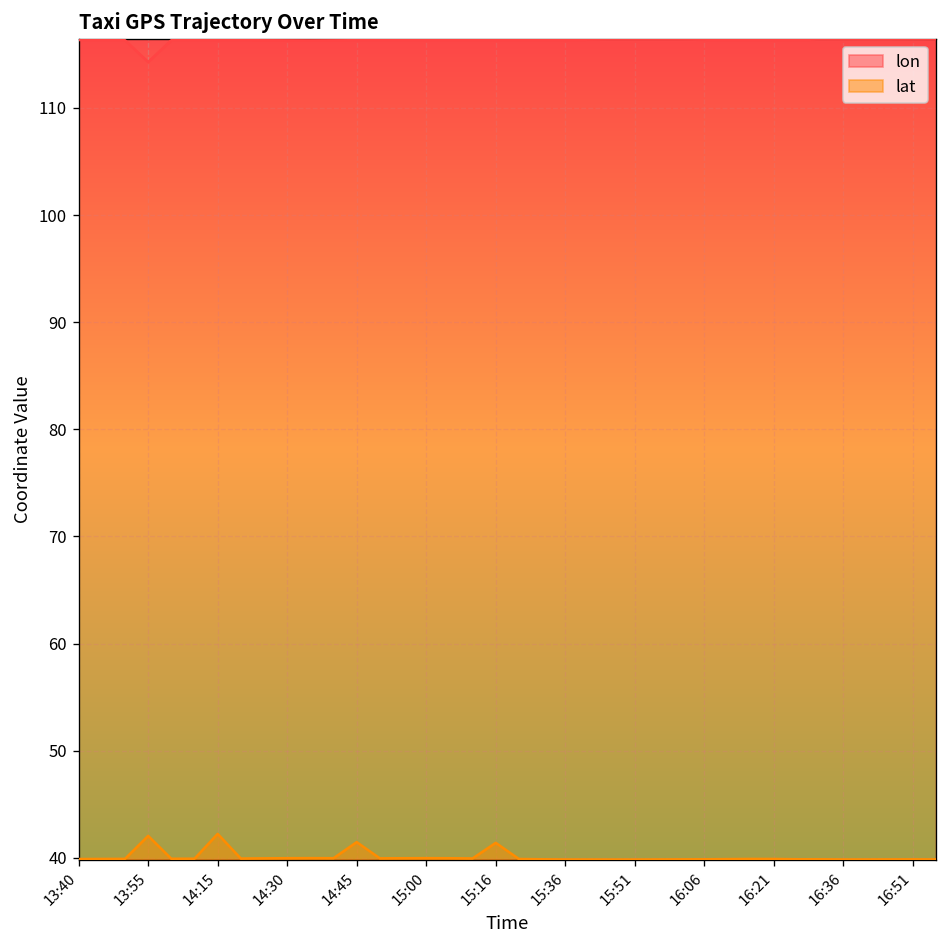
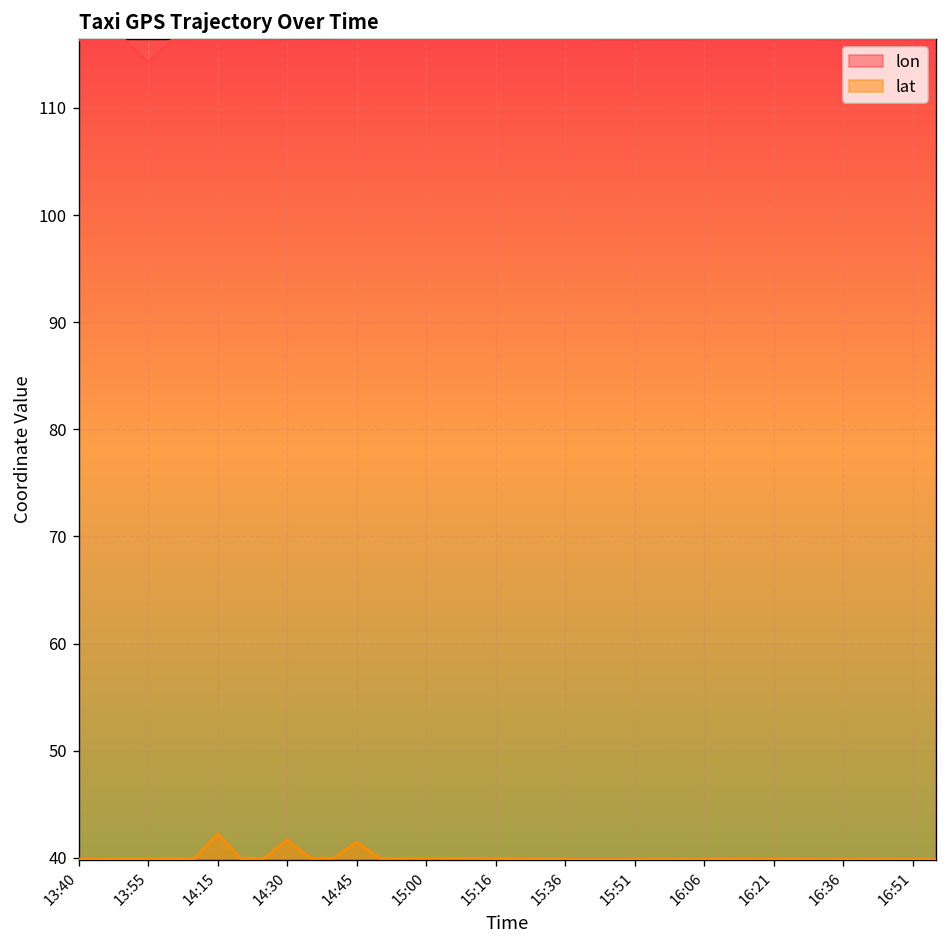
  {
    "lon": {
      "13:40": 116,
      "13:55": 114,
      "14:15": 116,
      "14:30": 116,
      "14:45": 116,
      "15:00": 116,
      "15:16": 116,
      "15:36": 116,
      "15:51": 116,
      "16:06": 116,
      "16:21": 116,
      "16:36": 116,
      "16:51": 116
    },
    "lat": {
      "13:40": 40,
-     "13:55": 42,
+     "13:55": 40,
      "14:15": 42,
-     "14:30": 40,
+     "14:30": 42,
      "14:45": 41,
      "15:00": 40,
-     "15:16": 41,
+     "15:16": 40,
      "15:36": 40,
      "15:51": 40,
      "16:06": 40,
      "16:21": 40,
      "16:36": 40,
      "16:51": 40
    }
  }
